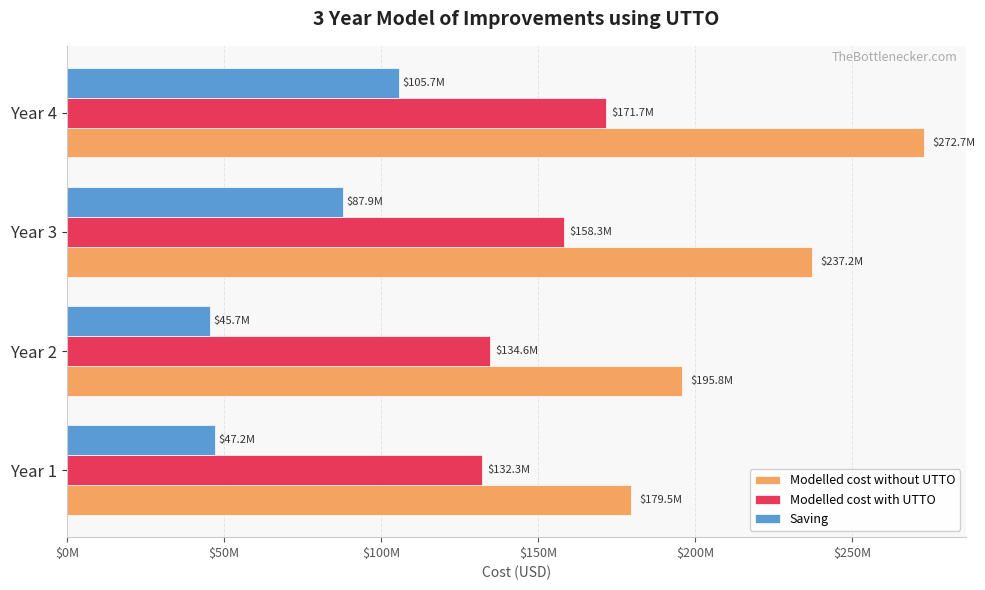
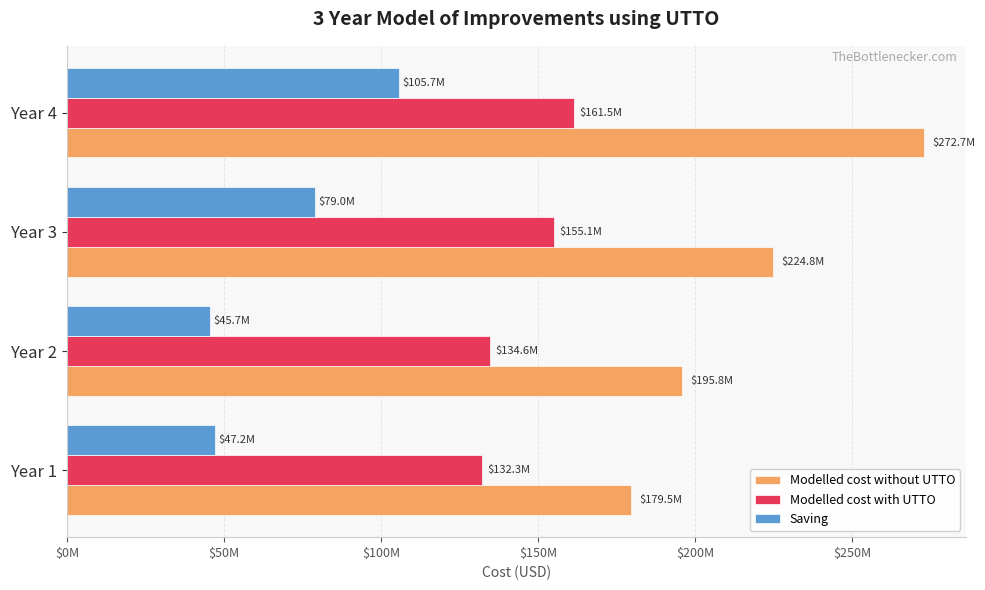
  {
    "Modelled cost without UTTO": {
      "Year 4": "$272.7M",
-     "Year 3": "$237.2M",
+     "Year 3": "$224.8M",
      "Year 2": "$195.8M",
      "Year 1": "$179.5M"
    },
    "Modelled cost with UTTO": {
-     "Year 4": "$171.7M",
-     "Year 3": "$158.3M",
+     "Year 4": "$161.5M",
+     "Year 3": "$155.1M",
      "Year 2": "$134.6M",
      "Year 1": "$132.3M"
    },
    "Saving": {
      "Year 4": "$105.7M",
-     "Year 3": "$87.9M",
+     "Year 3": "$79.0M",
      "Year 2": "$45.7M",
      "Year 1": "$47.2M"
    }
  }
